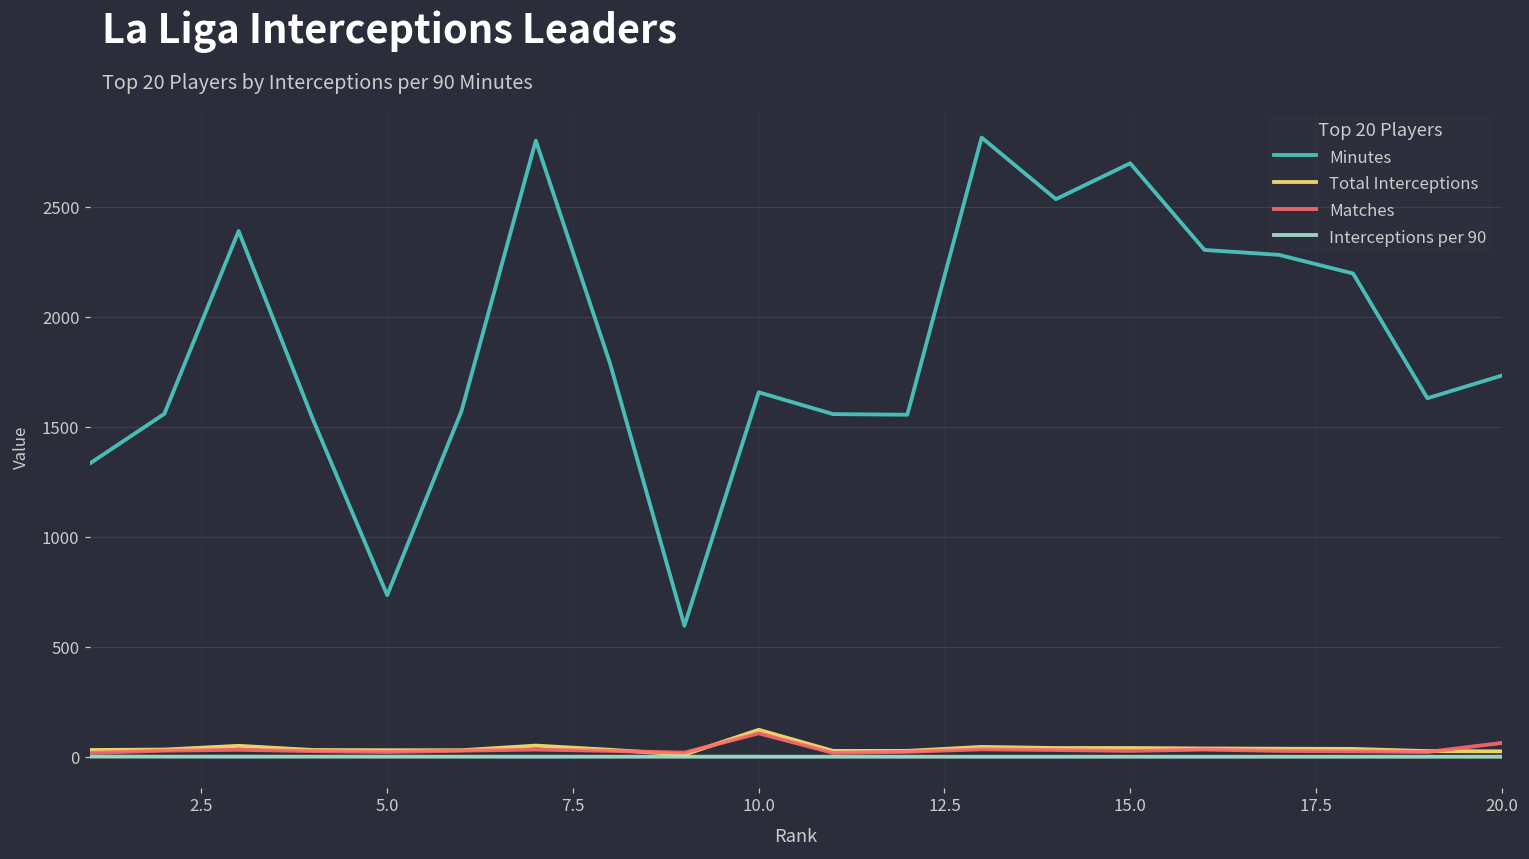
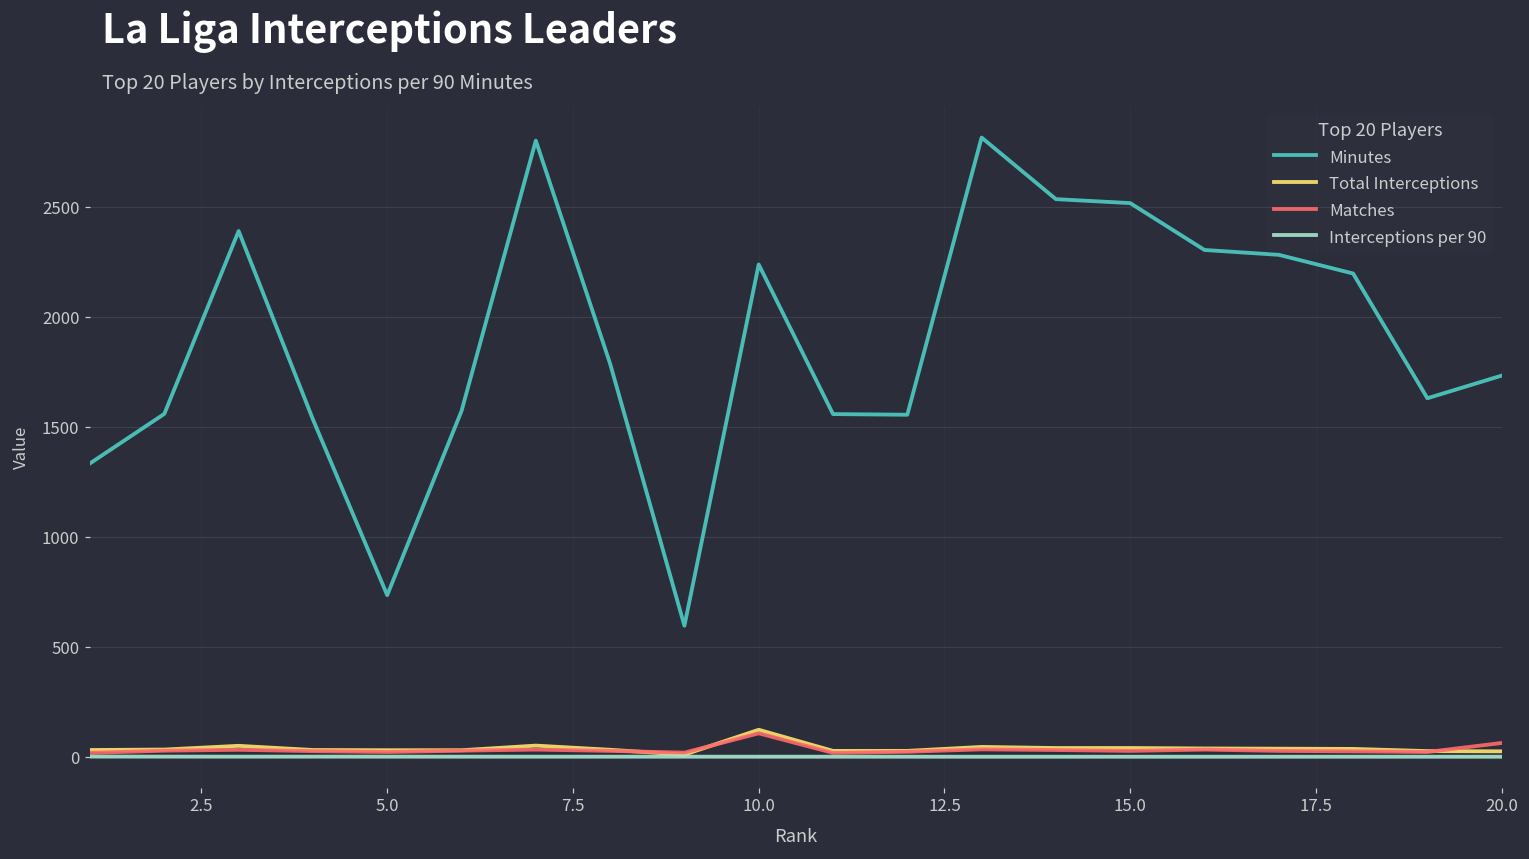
  {
    "Minutes": {
      "5.0": 740,
-     "10.0": 1660,
-     "15.0": 2700,
+     "10.0": 2240,
+     "15.0": 2520,
      "20.0": 1730
    },
    "Total Interceptions": {
      "10.0": 120,
      "15.0": 40,
      "20.0": 30
    },
    "Matches": {
      "10.0": 110,
      "15.0": 30,
      "20.0": 60
    },
    "Interceptions per 90": {
      "5.0": 0,
      "10.0": 0,
      "15.0": 0,
      "20.0": 0
    }
  }
